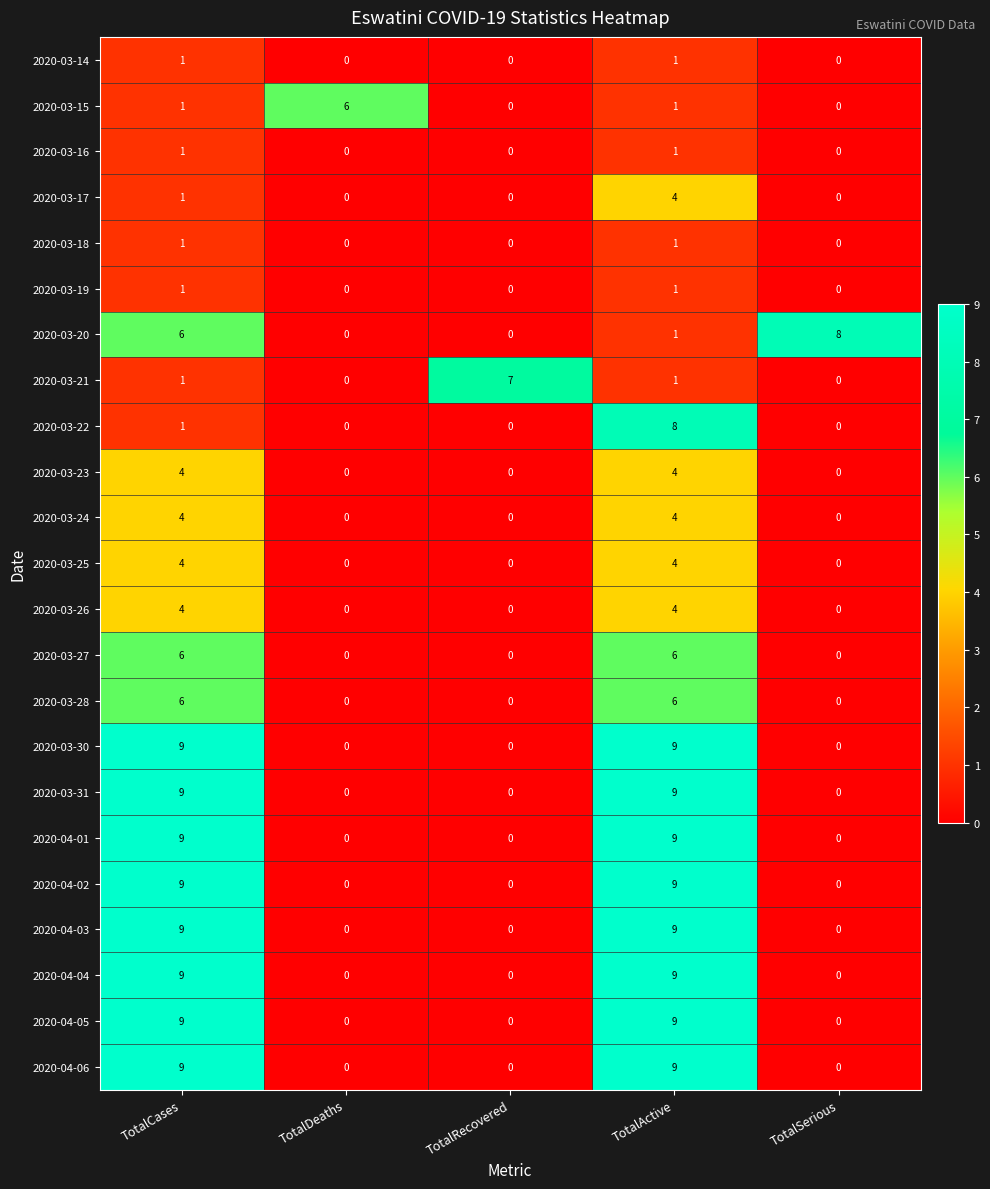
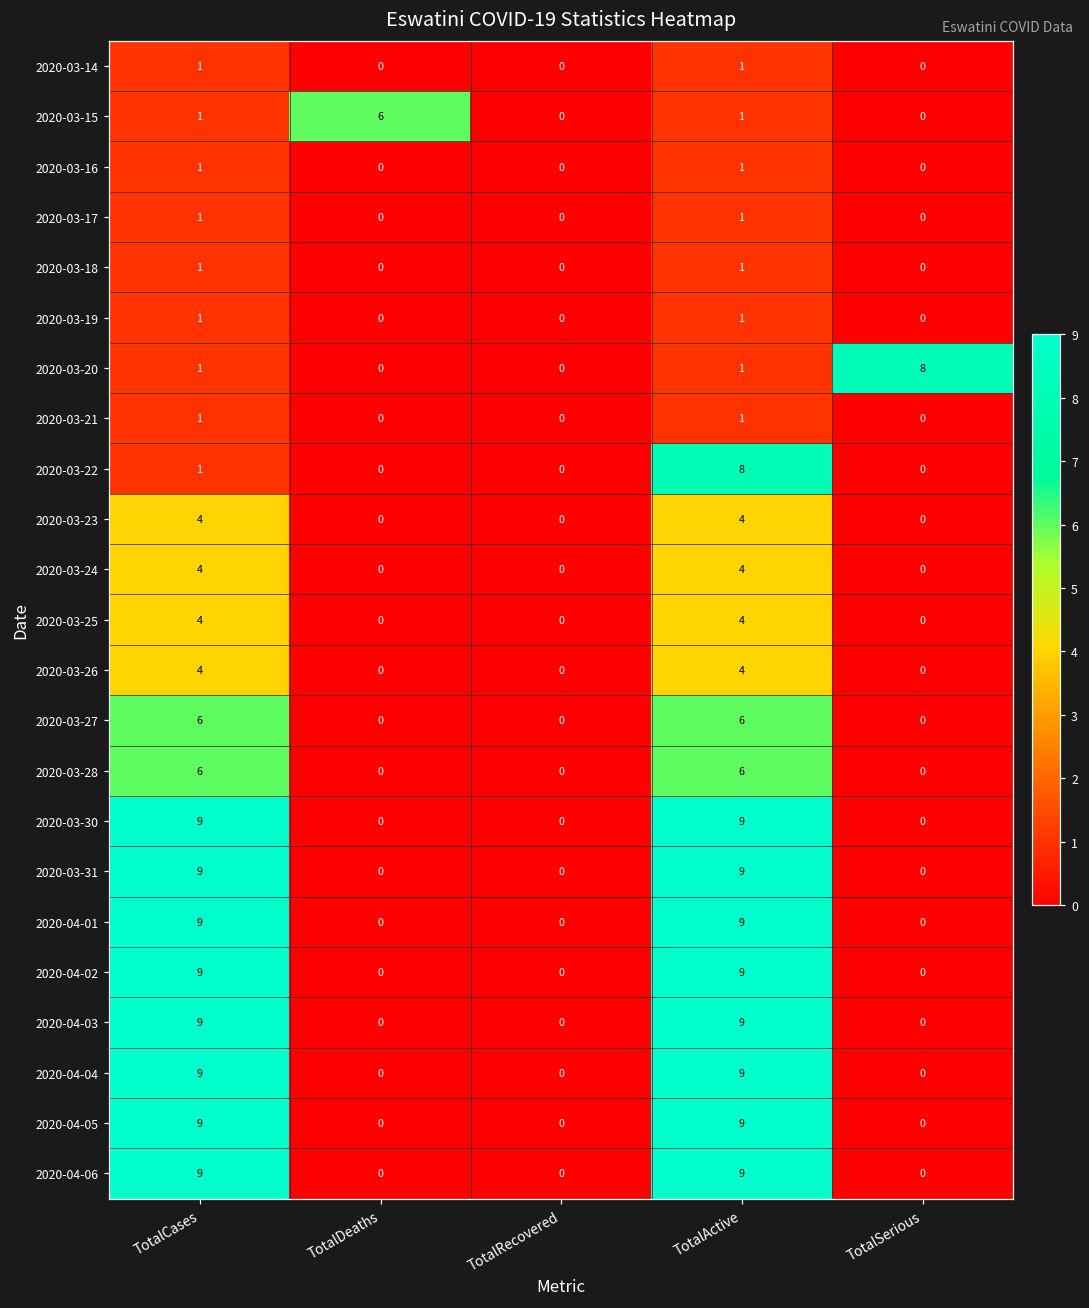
  {
    "2020-03-14": {
      "TotalCases": 1,
      "TotalDeaths": 0,
      "TotalRecovered": 0,
      "TotalActive": 1,
      "TotalSerious": 0
    },
    "2020-03-15": {
      "TotalCases": 1,
      "TotalDeaths": 6,
      "TotalRecovered": 0,
      "TotalActive": 1,
      "TotalSerious": 0
    },
    "2020-03-16": {
      "TotalCases": 1,
      "TotalDeaths": 0,
      "TotalRecovered": 0,
      "TotalActive": 1,
      "TotalSerious": 0
    },
    "2020-03-17": {
      "TotalCases": 1,
      "TotalDeaths": 0,
      "TotalRecovered": 0,
-     "TotalActive": 4,
+     "TotalActive": 1,
      "TotalSerious": 0
    },
    "2020-03-18": {
      "TotalCases": 1,
      "TotalDeaths": 0,
      "TotalRecovered": 0,
      "TotalActive": 1,
      "TotalSerious": 0
    },
    "2020-03-19": {
      "TotalCases": 1,
      "TotalDeaths": 0,
      "TotalRecovered": 0,
      "TotalActive": 1,
      "TotalSerious": 0
    },
    "2020-03-20": {
-     "TotalCases": 6,
+     "TotalCases": 1,
      "TotalDeaths": 0,
      "TotalRecovered": 0,
      "TotalActive": 1,
      "TotalSerious": 8
    },
    "2020-03-21": {
      "TotalCases": 1,
      "TotalDeaths": 0,
-     "TotalRecovered": 7,
+     "TotalRecovered": 0,
      "TotalActive": 1,
      "TotalSerious": 0
    },
    "2020-03-22": {
      "TotalCases": 1,
      "TotalDeaths": 0,
      "TotalRecovered": 0,
      "TotalActive": 8,
      "TotalSerious": 0
    },
    "2020-03-23": {
      "TotalCases": 4,
      "TotalDeaths": 0,
      "TotalRecovered": 0,
      "TotalActive": 4,
      "TotalSerious": 0
    },
    "2020-03-24": {
      "TotalCases": 4,
      "TotalDeaths": 0,
      "TotalRecovered": 0,
      "TotalActive": 4,
      "TotalSerious": 0
    },
    "2020-03-25": {
      "TotalCases": 4,
      "TotalDeaths": 0,
      "TotalRecovered": 0,
      "TotalActive": 4,
      "TotalSerious": 0
    },
    "2020-03-26": {
      "TotalCases": 4,
      "TotalDeaths": 0,
      "TotalRecovered": 0,
      "TotalActive": 4,
      "TotalSerious": 0
    },
    "2020-03-27": {
      "TotalCases": 6,
      "TotalDeaths": 0,
      "TotalRecovered": 0,
      "TotalActive": 6,
      "TotalSerious": 0
    },
    "2020-03-28": {
      "TotalCases": 6,
      "TotalDeaths": 0,
      "TotalRecovered": 0,
      "TotalActive": 6,
      "TotalSerious": 0
    },
    "2020-03-30": {
      "TotalCases": 9,
      "TotalDeaths": 0,
      "TotalRecovered": 0,
      "TotalActive": 9,
      "TotalSerious": 0
    },
    "2020-03-31": {
      "TotalCases": 9,
      "TotalDeaths": 0,
      "TotalRecovered": 0,
      "TotalActive": 9,
      "TotalSerious": 0
    },
    "2020-04-01": {
      "TotalCases": 9,
      "TotalDeaths": 0,
      "TotalRecovered": 0,
      "TotalActive": 9,
      "TotalSerious": 0
    },
    "2020-04-02": {
      "TotalCases": 9,
      "TotalDeaths": 0,
      "TotalRecovered": 0,
      "TotalActive": 9,
      "TotalSerious": 0
    },
    "2020-04-03": {
      "TotalCases": 9,
      "TotalDeaths": 0,
      "TotalRecovered": 0,
      "TotalActive": 9,
      "TotalSerious": 0
    },
    "2020-04-04": {
      "TotalCases": 9,
      "TotalDeaths": 0,
      "TotalRecovered": 0,
      "TotalActive": 9,
      "TotalSerious": 0
    },
    "2020-04-05": {
      "TotalCases": 9,
      "TotalDeaths": 0,
      "TotalRecovered": 0,
      "TotalActive": 9,
      "TotalSerious": 0
    },
    "2020-04-06": {
      "TotalCases": 9,
      "TotalDeaths": 0,
      "TotalRecovered": 0,
      "TotalActive": 9,
      "TotalSerious": 0
    }
  }
